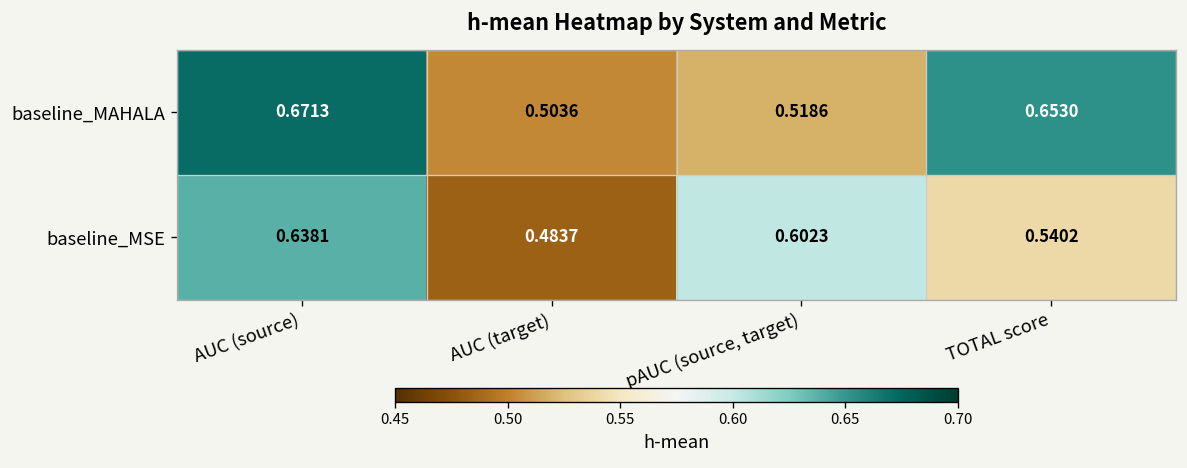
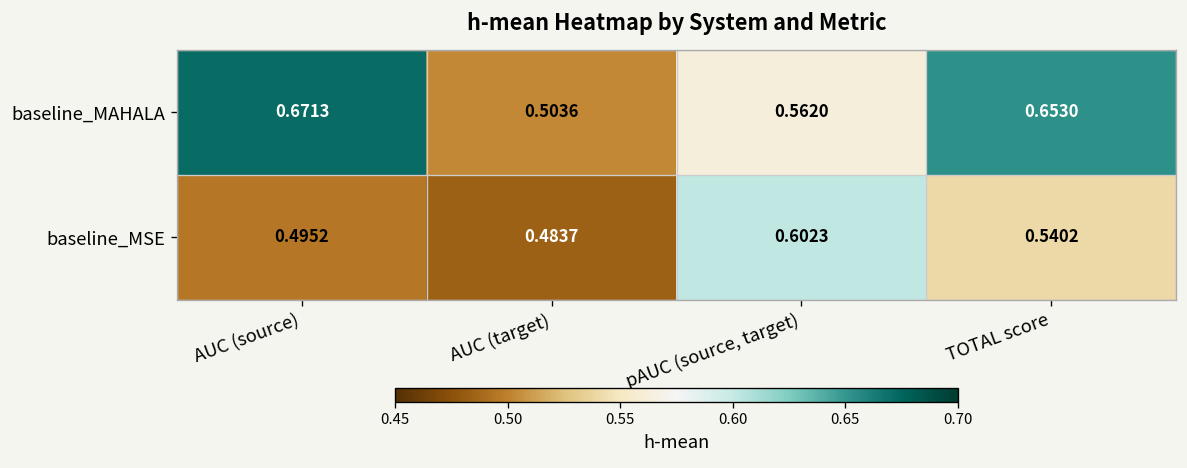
  {
    "baseline_MAHALA": {
      "AUC (source)": 0.6713,
      "AUC (target)": 0.5036,
-     "pAUC (source, target)": 0.5186,
+     "pAUC (source, target)": 0.5620,
      "TOTAL score": 0.6530
    },
    "baseline_MSE": {
-     "AUC (source)": 0.6381,
+     "AUC (source)": 0.4952,
      "AUC (target)": 0.4837,
      "pAUC (source, target)": 0.6023,
      "TOTAL score": 0.5402
    }
  }
